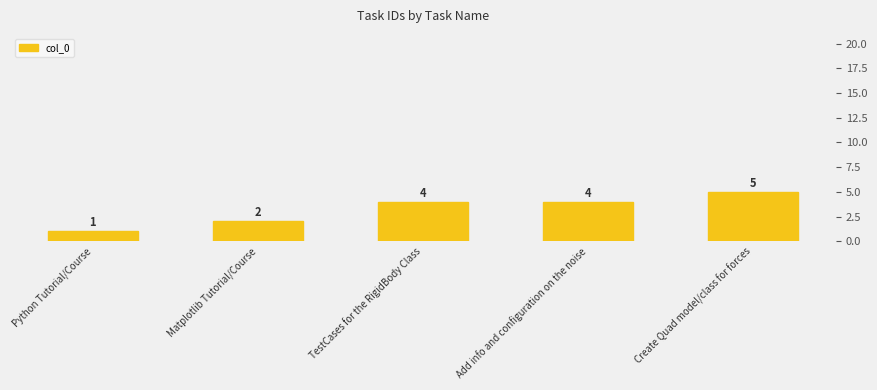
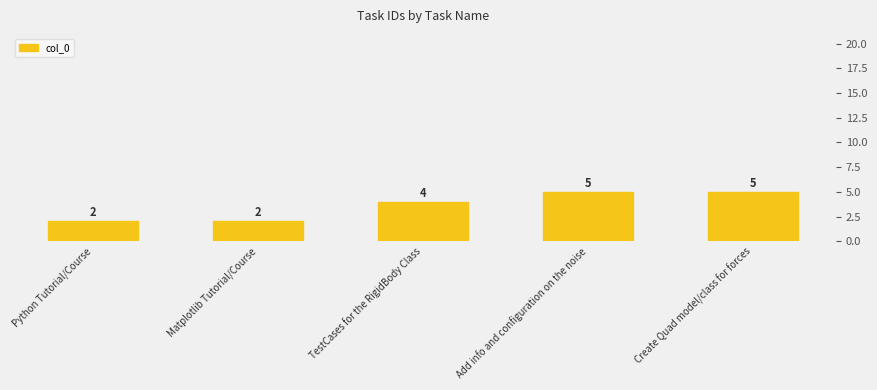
  {
-   "Python Tutorial/Course": 1,
+   "Python Tutorial/Course": 2,
    "Matplotlib Tutorial/Course": 2,
    "TestCases for the RigidBody Class": 4,
-   "Add info and configuration on the noise": 4,
+   "Add info and configuration on the noise": 5,
    "Create Quad model/class for forces": 5
  }
